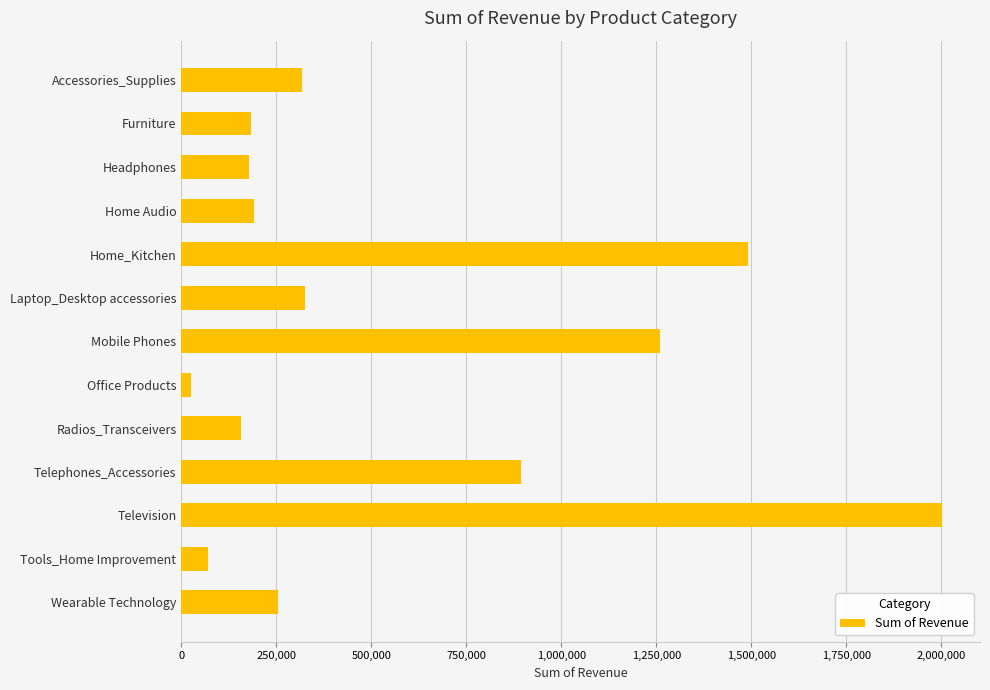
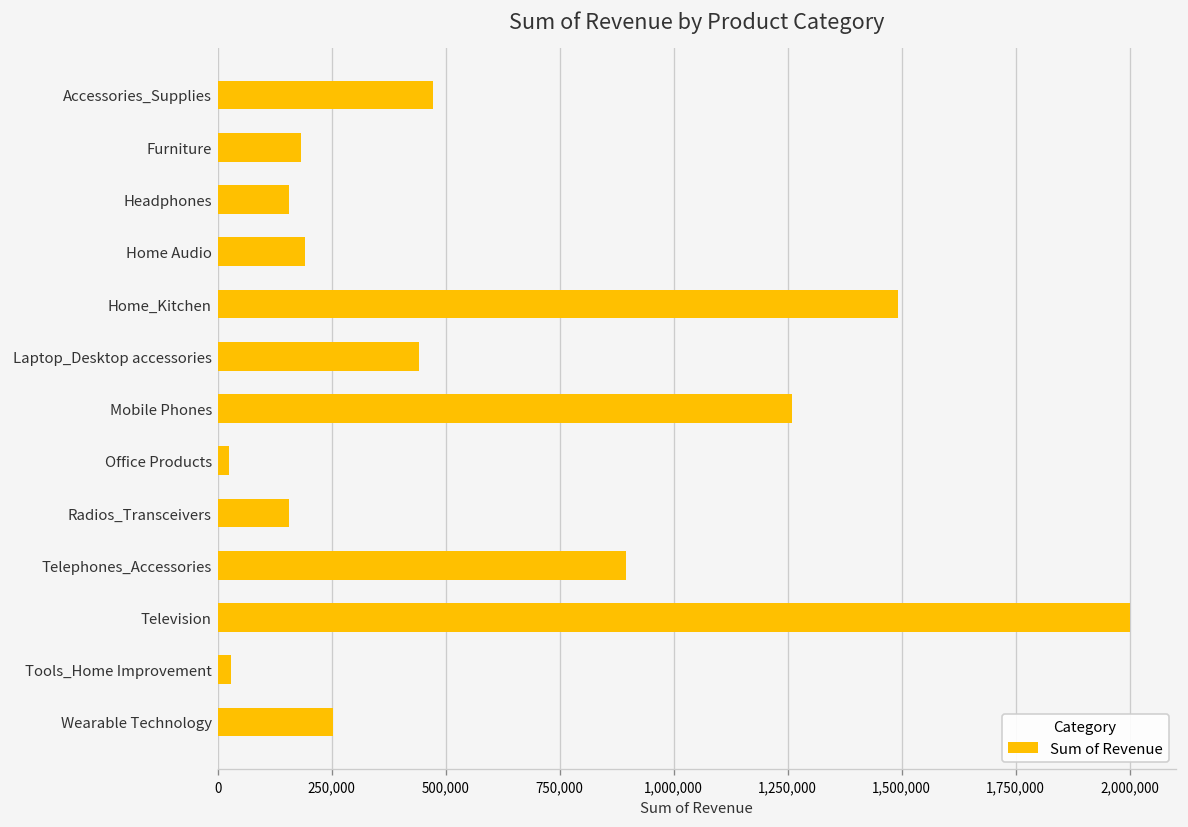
  {
-   "Accessories_Supplies": "320,000",
+   "Accessories_Supplies": "470,000",
    "Furniture": "180,000",
-   "Headphones": "180,000",
+   "Headphones": "160,000",
    "Home Audio": "190,000",
    "Home_Kitchen": "1,490,000",
-   "Laptop_Desktop accessories": "330,000",
+   "Laptop_Desktop accessories": "440,000",
    "Mobile Phones": "1,260,000",
    "Office Products": "30,000",
    "Radios_Transceivers": "160,000",
    "Telephones_Accessories": "890,000",
    "Television": "2,000,000",
-   "Tools_Home Improvement": "70,000",
+   "Tools_Home Improvement": "30,000",
    "Wearable Technology": "250,000"
  }
